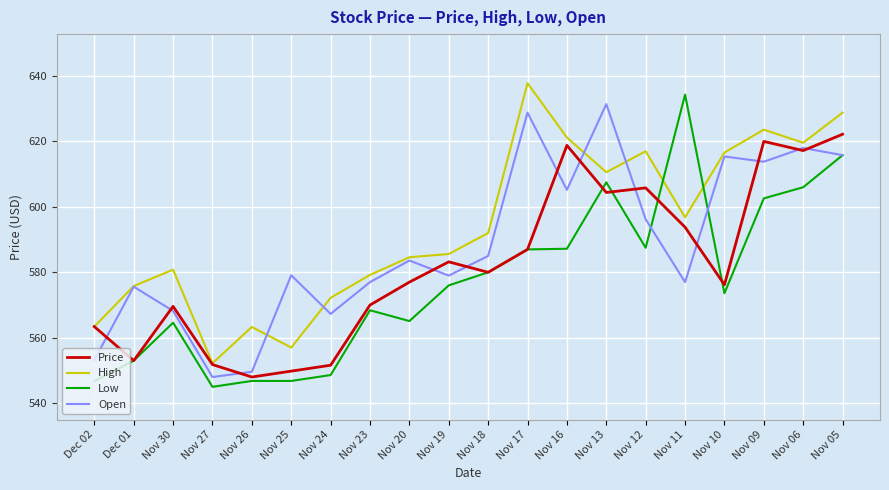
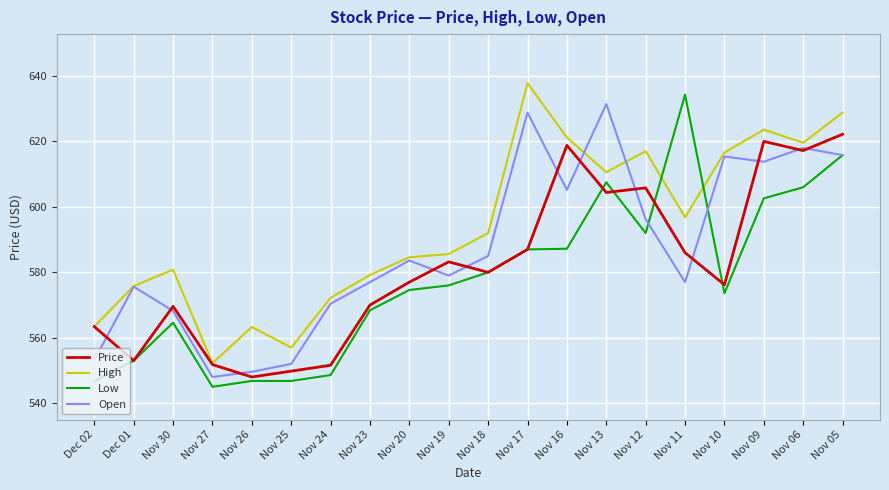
  {
    "Price": {
      "Nov 30": 570,
      "Nov 26": 548,
      "Nov 25": 550,
      "Nov 24": 552,
      "Nov 23": 570,
      "Nov 20": 577,
      "Nov 19": 583,
      "Nov 16": 619,
      "Nov 13": 604,
      "Nov 12": 606,
-     "Nov 11": 594,
+     "Nov 11": 586,
      "Nov 10": 576,
      "Nov 09": 620,
      "Nov 06": 617,
      "Nov 05": 622
    },
    "High": {
      "Nov 30": 581,
      "Nov 26": 563,
      "Nov 25": 557,
      "Nov 24": 572,
      "Nov 23": 579,
      "Nov 20": 585,
      "Nov 19": 586,
      "Nov 18": 592,
      "Nov 17": 638,
      "Nov 16": 621,
      "Nov 13": 611,
      "Nov 12": 617,
      "Nov 11": 597,
      "Nov 10": 617,
      "Nov 09": 624,
      "Nov 06": 620,
      "Nov 05": 629
    },
    "Low": {
      "Nov 30": 565,
      "Nov 27": 545,
      "Nov 26": 547,
      "Nov 25": 547,
      "Nov 24": 549,
      "Nov 23": 568,
-     "Nov 20": 565,
+     "Nov 20": 575,
      "Nov 19": 576,
      "Nov 16": 587,
      "Nov 13": 608,
-     "Nov 12": 588,
+     "Nov 12": 592,
      "Nov 11": 634,
      "Nov 10": 574,
      "Nov 09": 603,
      "Nov 06": 606
    },
    "Open": {
      "Nov 30": 568,
      "Nov 27": 548,
      "Nov 26": 550,
-     "Nov 25": 579,
-     "Nov 24": 567,
+     "Nov 25": 552,
+     "Nov 24": 570,
      "Nov 23": 577,
      "Nov 20": 584,
      "Nov 19": 579,
      "Nov 18": 585,
      "Nov 17": 629,
      "Nov 16": 605,
      "Nov 13": 631,
      "Nov 12": 596,
      "Nov 11": 577,
      "Nov 10": 615,
      "Nov 09": 614,
      "Nov 06": 618
    }
  }
